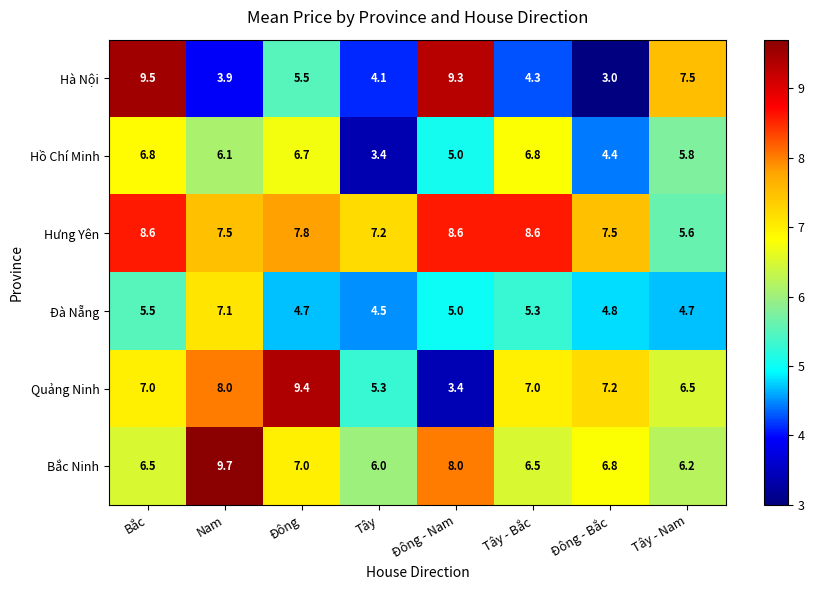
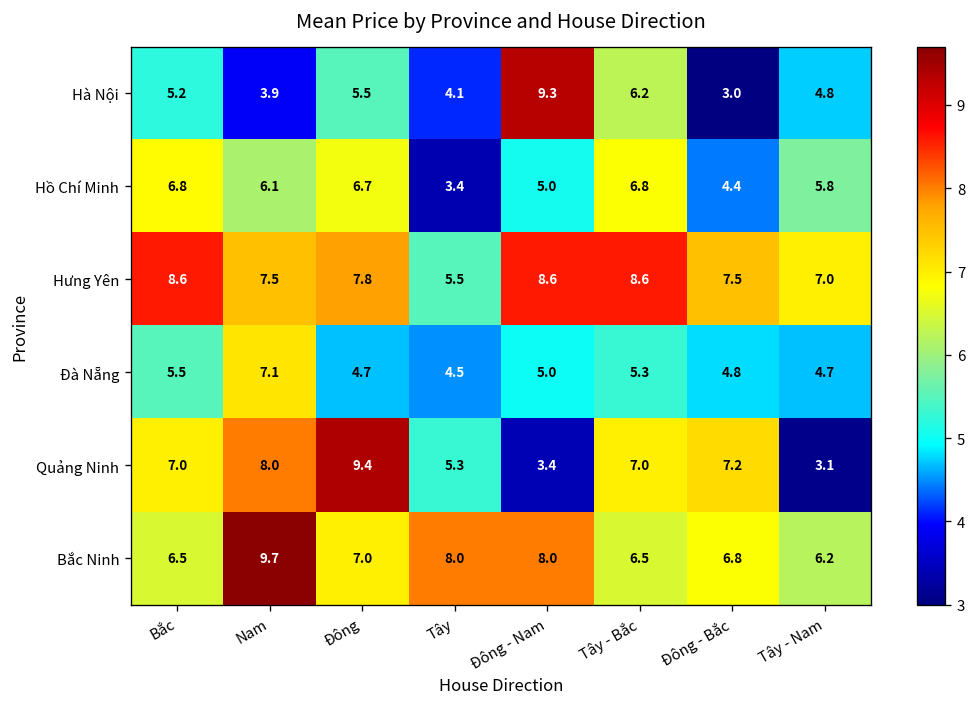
  {
    "Hà Nội": {
-     "Bắc": 9.5,
+     "Bắc": 5.2,
      "Nam": 3.9,
      "Đông": 5.5,
      "Tây": 4.1,
      "Đông - Nam": 9.3,
-     "Tây - Bắc": 4.3,
+     "Tây - Bắc": 6.2,
      "Đông - Bắc": 3.0,
-     "Tây - Nam": 7.5
+     "Tây - Nam": 4.8
    },
    "Hồ Chí Minh": {
      "Bắc": 6.8,
      "Nam": 6.1,
      "Đông": 6.7,
      "Tây": 3.4,
      "Đông - Nam": 5.0,
      "Tây - Bắc": 6.8,
      "Đông - Bắc": 4.4,
      "Tây - Nam": 5.8
    },
    "Hưng Yên": {
      "Bắc": 8.6,
      "Nam": 7.5,
      "Đông": 7.8,
-     "Tây": 7.2,
+     "Tây": 5.5,
      "Đông - Nam": 8.6,
      "Tây - Bắc": 8.6,
      "Đông - Bắc": 7.5,
-     "Tây - Nam": 5.6
+     "Tây - Nam": 7.0
    },
    "Đà Nẵng": {
      "Bắc": 5.5,
      "Nam": 7.1,
      "Đông": 4.7,
      "Tây": 4.5,
      "Đông - Nam": 5.0,
      "Tây - Bắc": 5.3,
      "Đông - Bắc": 4.8,
      "Tây - Nam": 4.7
    },
    "Quảng Ninh": {
      "Bắc": 7.0,
      "Nam": 8.0,
      "Đông": 9.4,
      "Tây": 5.3,
      "Đông - Nam": 3.4,
      "Tây - Bắc": 7.0,
      "Đông - Bắc": 7.2,
-     "Tây - Nam": 6.5
+     "Tây - Nam": 3.1
    },
    "Bắc Ninh": {
      "Bắc": 6.5,
      "Nam": 9.7,
      "Đông": 7.0,
-     "Tây": 6.0,
+     "Tây": 8.0,
      "Đông - Nam": 8.0,
      "Tây - Bắc": 6.5,
      "Đông - Bắc": 6.8,
      "Tây - Nam": 6.2
    }
  }
